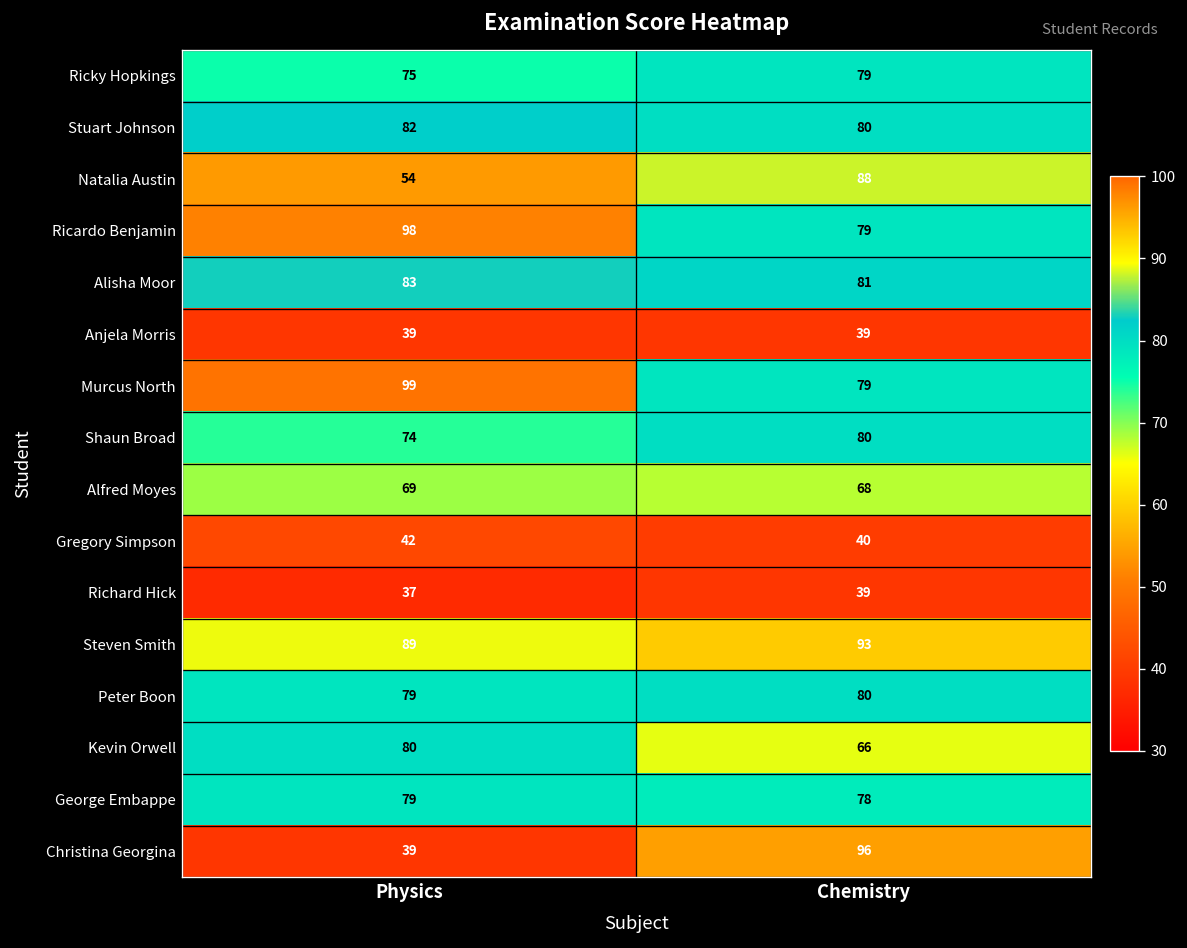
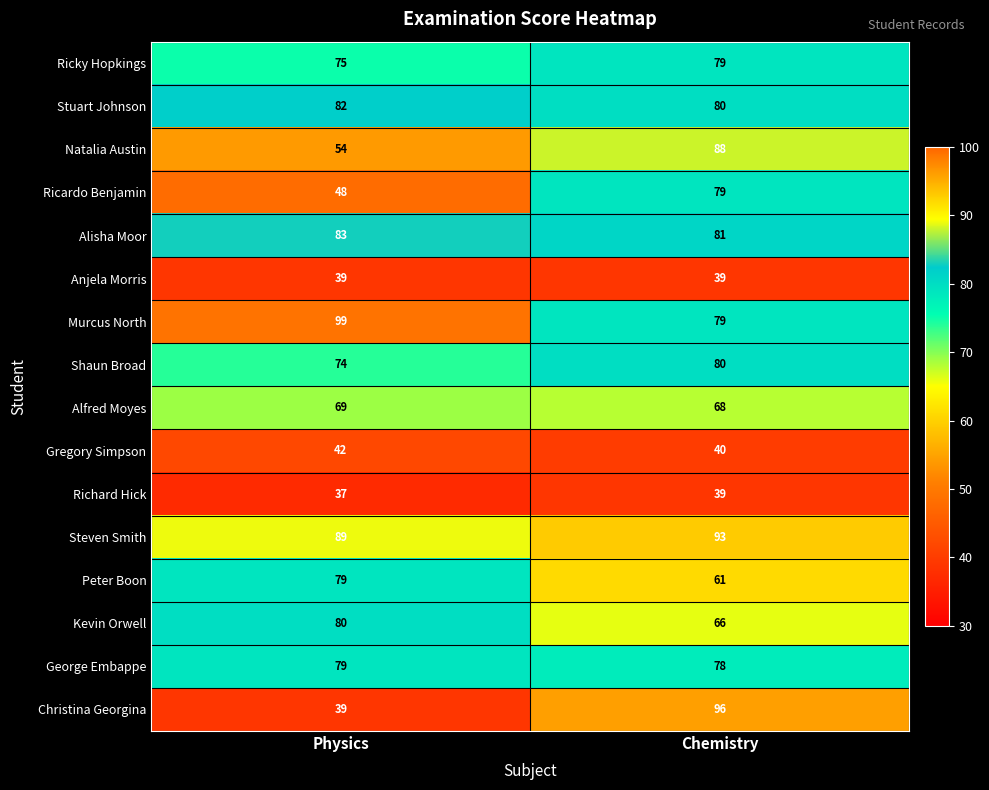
  {
    "Ricky Hopkings": {
      "Physics": 75,
      "Chemistry": 79
    },
    "Stuart Johnson": {
      "Physics": 82,
      "Chemistry": 80
    },
    "Natalia Austin": {
      "Physics": 54,
      "Chemistry": 88
    },
    "Ricardo Benjamin": {
-     "Physics": 98,
+     "Physics": 48,
      "Chemistry": 79
    },
    "Alisha Moor": {
      "Physics": 83,
      "Chemistry": 81
    },
    "Anjela Morris": {
      "Physics": 39,
      "Chemistry": 39
    },
    "Murcus North": {
      "Physics": 99,
      "Chemistry": 79
    },
    "Shaun Broad": {
      "Physics": 74,
      "Chemistry": 80
    },
    "Alfred Moyes": {
      "Physics": 69,
      "Chemistry": 68
    },
    "Gregory Simpson": {
      "Physics": 42,
      "Chemistry": 40
    },
    "Richard Hick": {
      "Physics": 37,
      "Chemistry": 39
    },
    "Steven Smith": {
      "Physics": 89,
      "Chemistry": 93
    },
    "Peter Boon": {
      "Physics": 79,
-     "Chemistry": 80
+     "Chemistry": 61
    },
    "Kevin Orwell": {
      "Physics": 80,
      "Chemistry": 66
    },
    "George Embappe": {
      "Physics": 79,
      "Chemistry": 78
    },
    "Christina Georgina": {
      "Physics": 39,
      "Chemistry": 96
    }
  }
